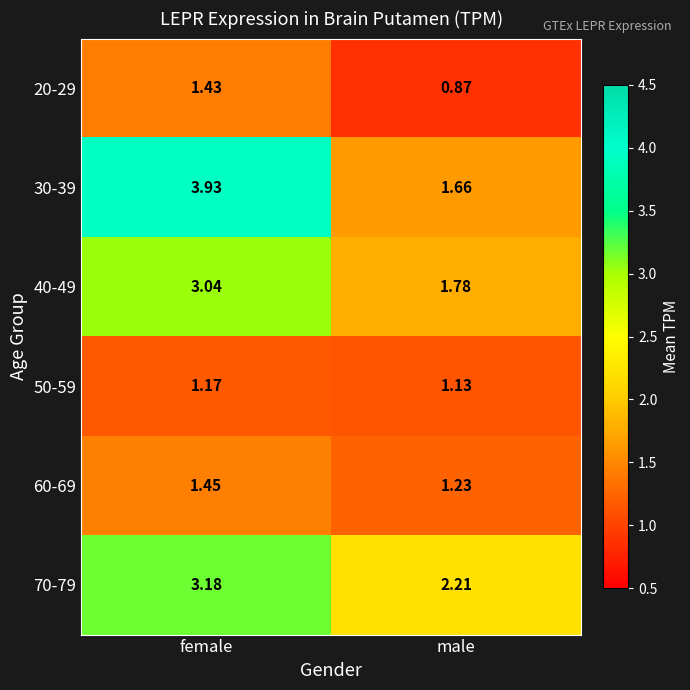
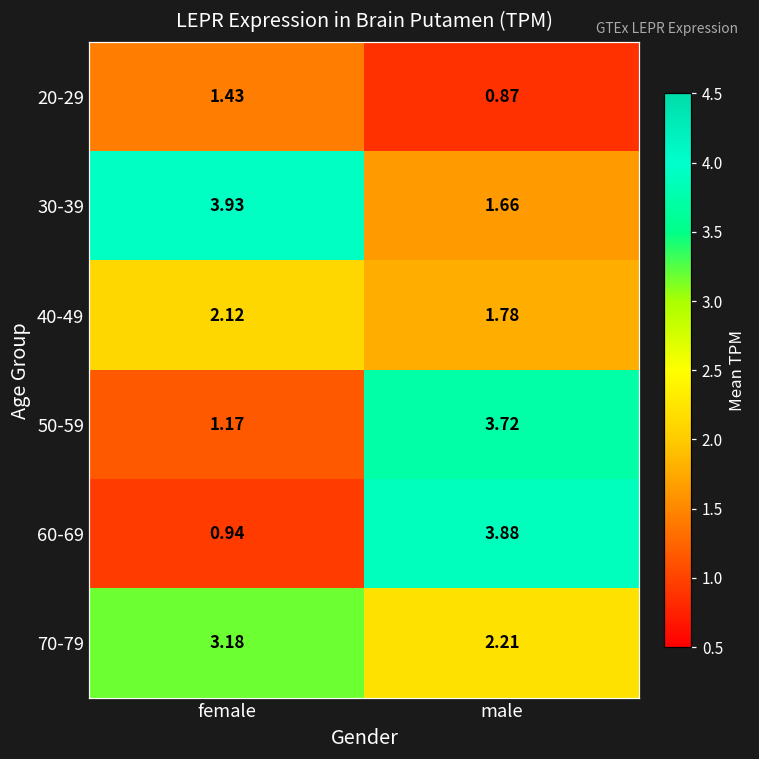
  {
    "20-29": {
      "female": 1.43,
      "male": 0.87
    },
    "30-39": {
      "female": 3.93,
      "male": 1.66
    },
    "40-49": {
-     "female": 3.04,
+     "female": 2.12,
      "male": 1.78
    },
    "50-59": {
      "female": 1.17,
-     "male": 1.13
+     "male": 3.72
    },
    "60-69": {
-     "female": 1.45,
-     "male": 1.23
+     "female": 0.94,
+     "male": 3.88
    },
    "70-79": {
      "female": 3.18,
      "male": 2.21
    }
  }
